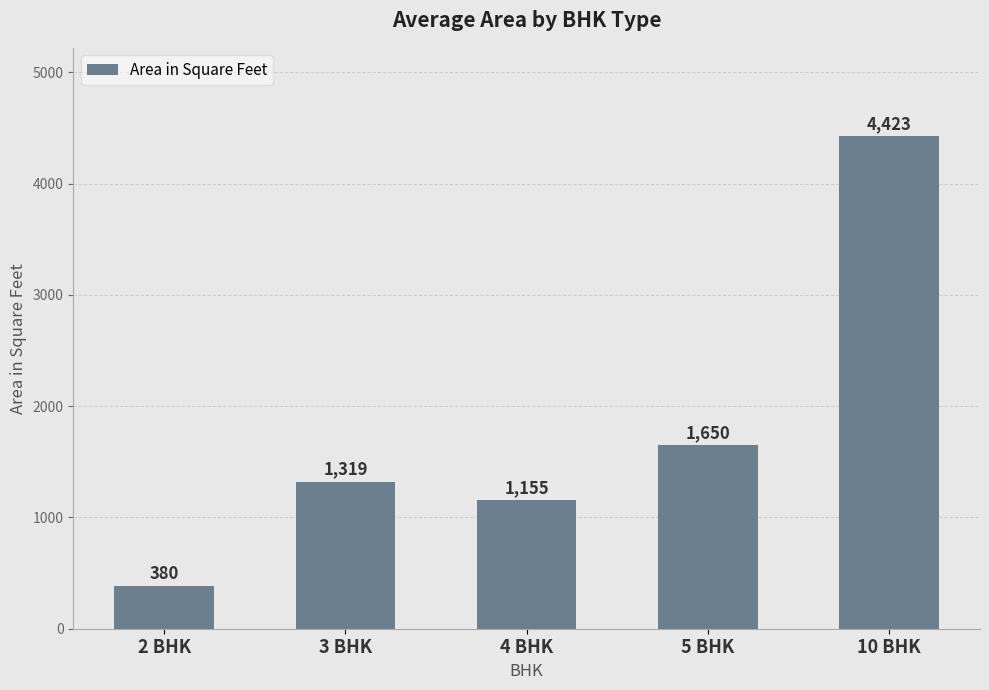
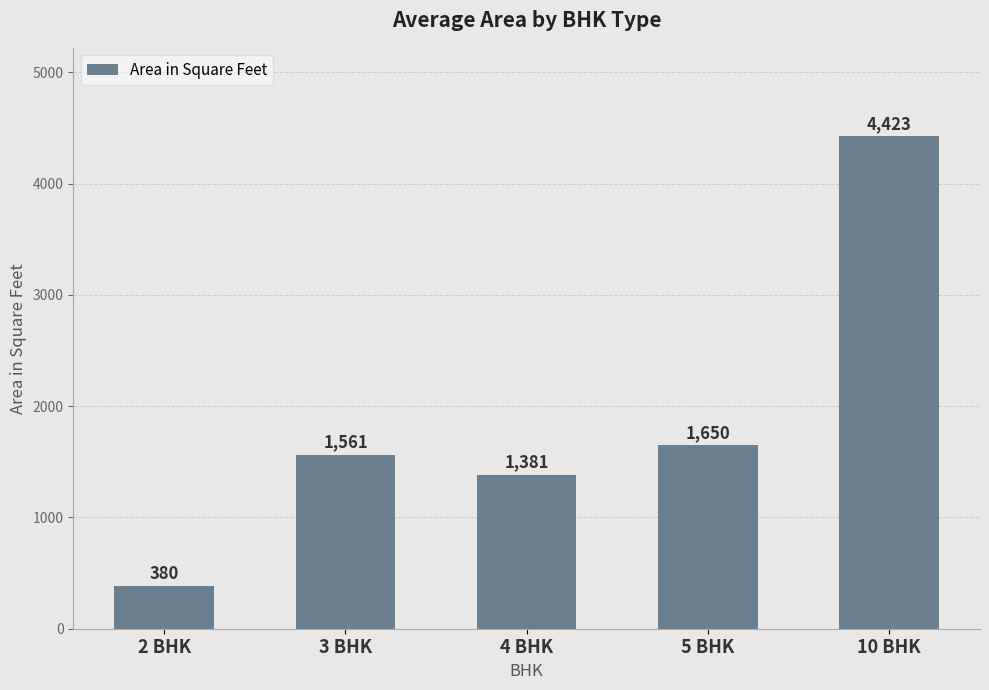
  {
    "2 BHK": "380",
-   "3 BHK": "1,319",
-   "4 BHK": "1,155",
+   "3 BHK": "1,561",
+   "4 BHK": "1,381",
    "5 BHK": "1,650",
    "10 BHK": "4,423"
  }
